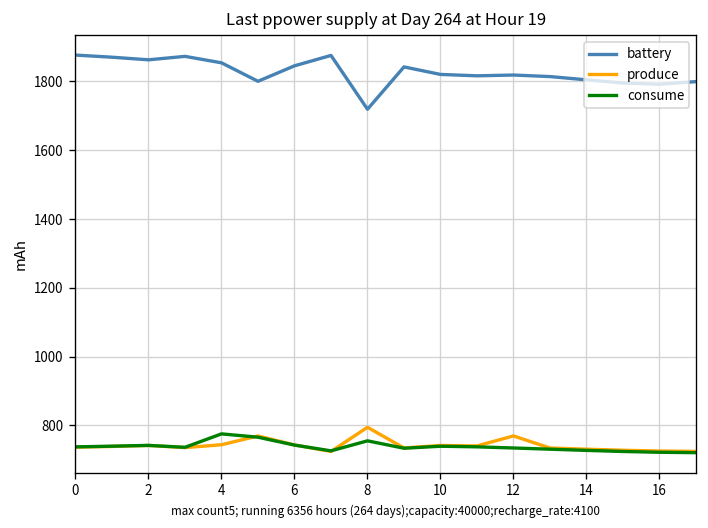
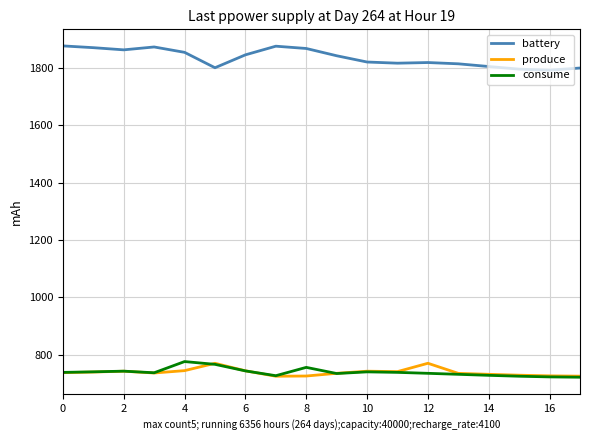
  {
    "battery": {
      "0": 1880,
      "2": 1860,
      "4": 1850,
      "6": 1850,
-     "8": 1720,
+     "8": 1870,
      "10": 1820,
      "12": 1820
    },
    "produce": {
      "4": 740,
-     "8": 790,
+     "8": 730,
      "12": 770
    },
    "consume": {
      "4": 780,
      "8": 760,
      "12": 730
    }
  }
